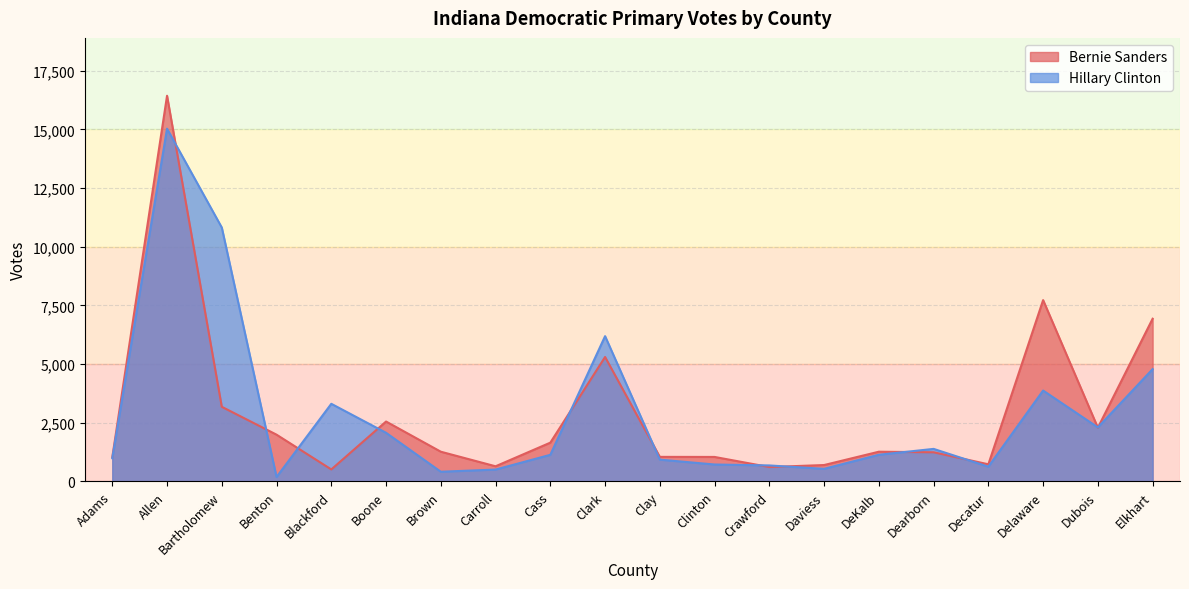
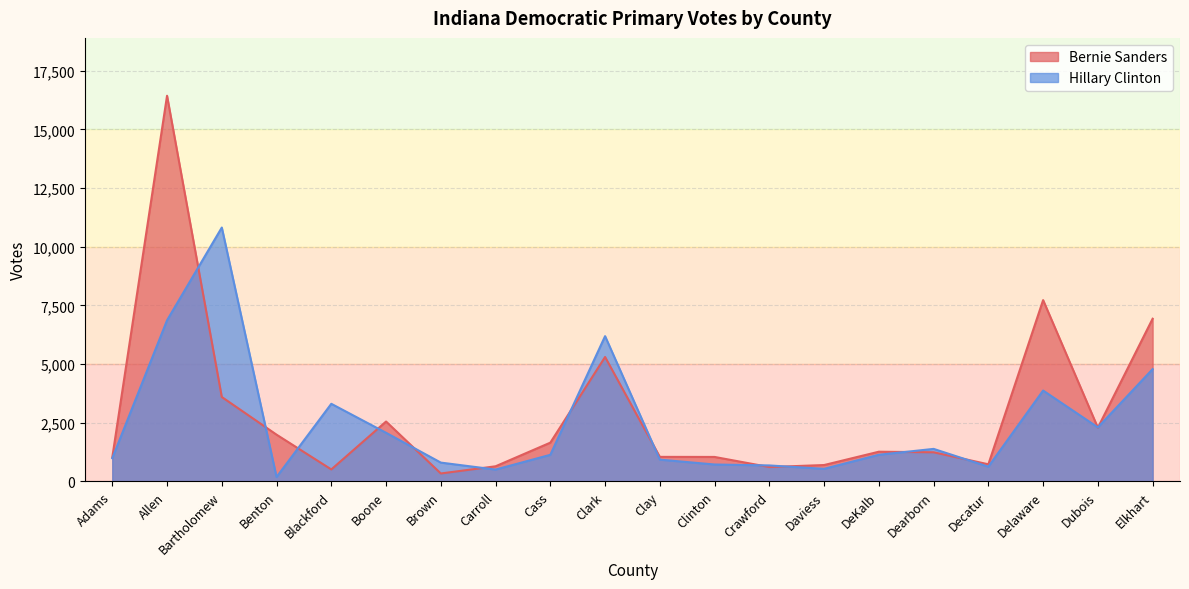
  {
    "Bernie Sanders": {
      "Allen": "16,400",
-     "Bartholomew": "3,200",
+     "Bartholomew": "3,600",
      "Benton": "2,000",
      "Blackford": "500",
      "Boone": "2,600",
-     "Brown": "1,300",
+     "Brown": "300",
      "Carroll": "600",
      "Cass": "1,700",
      "Clark": "5,300",
      "Clay": "1,000",
      "Clinton": "1,000",
      "Daviess": "700",
      "DeKalb": "1,300",
      "Dearborn": "1,200",
      "Delaware": "7,700",
      "Elkhart": "6,900"
    },
    "Hillary Clinton": {
-     "Allen": "15,000",
+     "Allen": "6,900",
      "Bartholomew": "10,800",
      "Benton": "200",
      "Blackford": "3,300",
      "Boone": "2,100",
-     "Brown": "400",
+     "Brown": "800",
      "Carroll": "500",
      "Cass": "1,100",
      "Clark": "6,200",
      "Clay": "900",
      "Clinton": "700",
      "Daviess": "500",
      "DeKalb": "1,100",
      "Dearborn": "1,400",
      "Delaware": "3,900",
      "Elkhart": "4,800"
    }
  }
